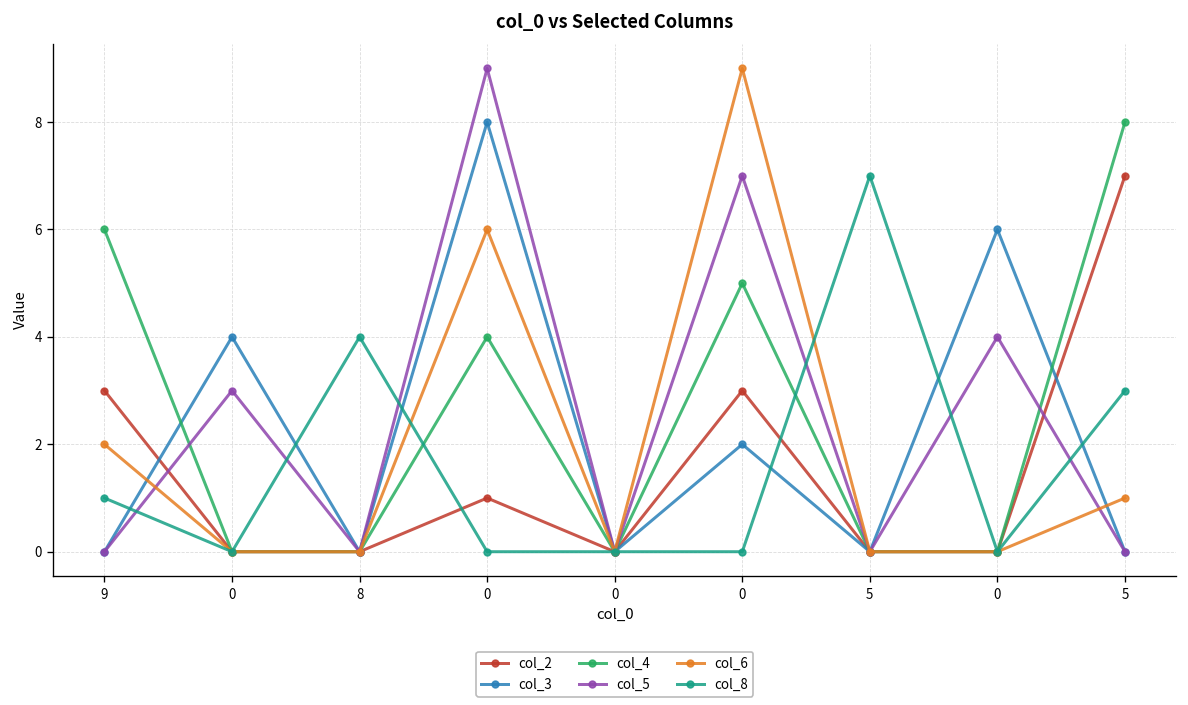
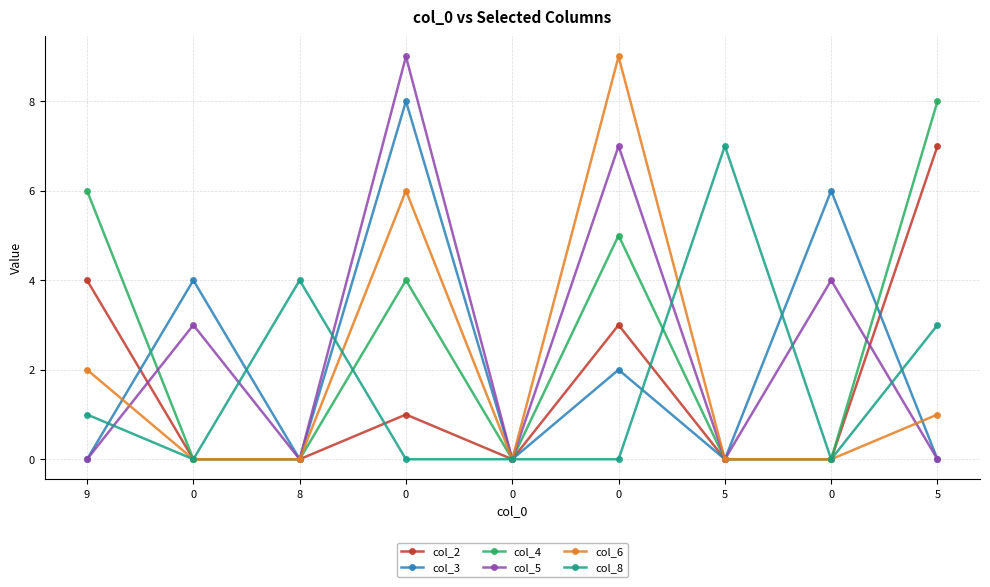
  {
    "col_2": {
-     "9": 3
+     "9": 4
    },
    "col_6": {
      "9": 2
    }
  }
